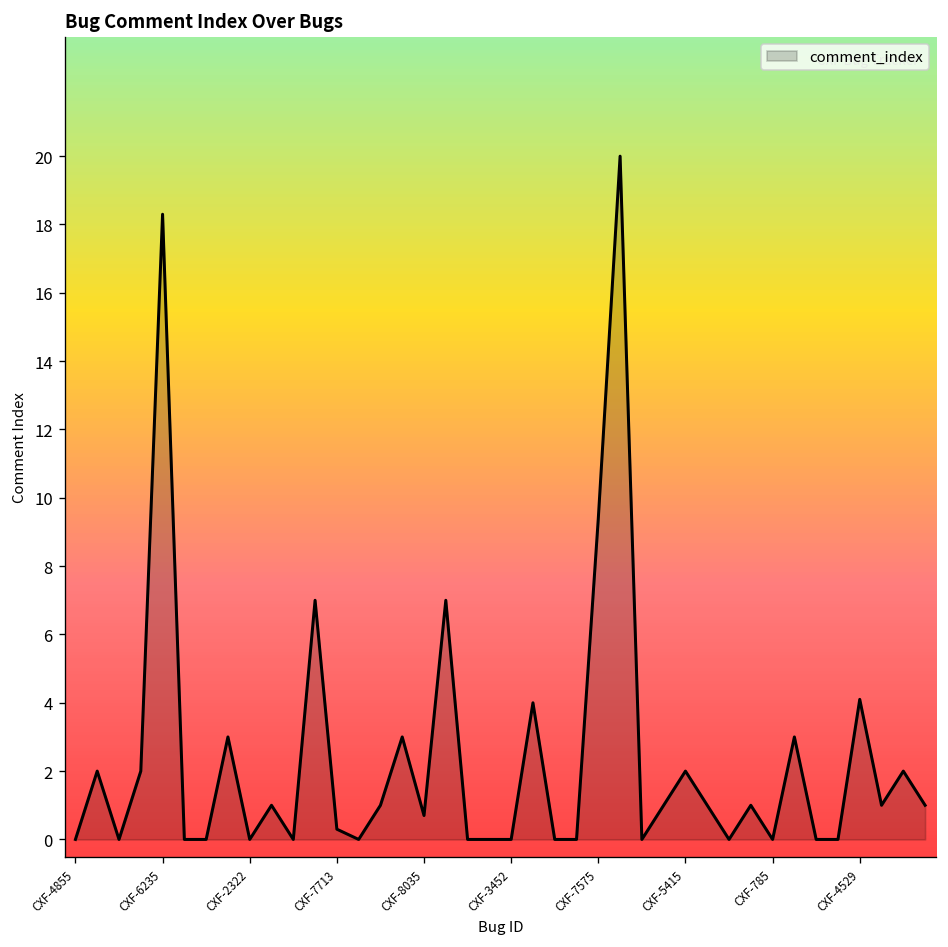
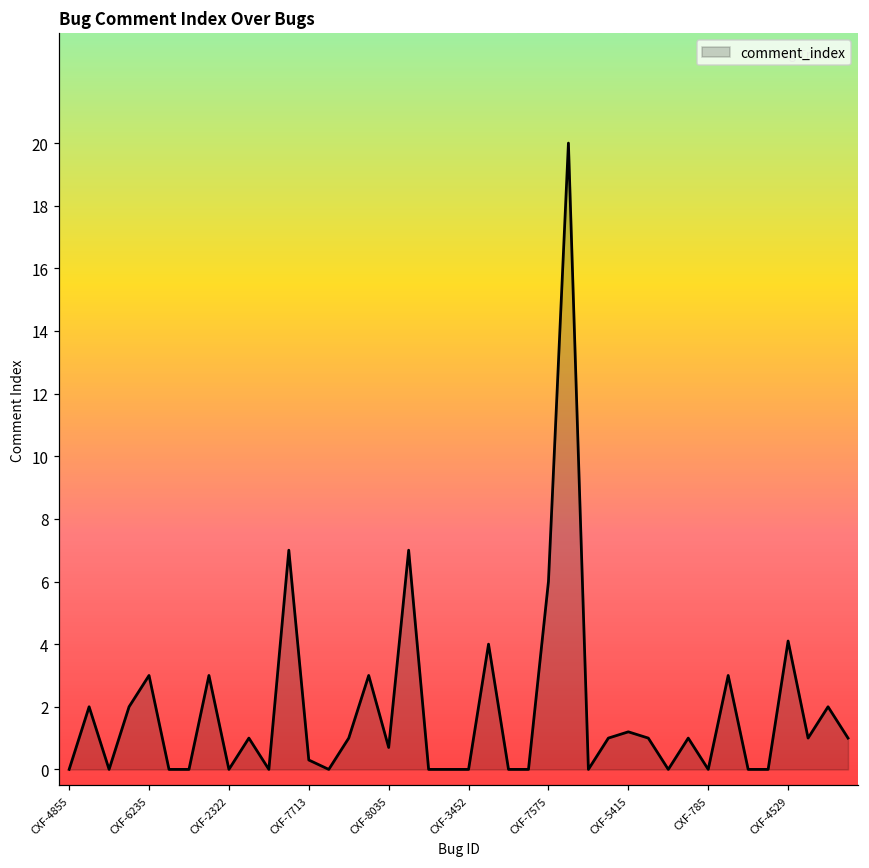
  {
    "CXF-4855": 0.0,
-   "CXF-6235": 18.3,
+   "CXF-6235": 3.0,
    "CXF-2322": 0.0,
    "CXF-7713": 0.3,
    "CXF-8035": 0.7,
    "CXF-3452": 0.0,
-   "CXF-7575": 9.4,
-   "CXF-5415": 2.0,
+   "CXF-7575": 6.0,
+   "CXF-5415": 1.2,
    "CXF-785": 0.0,
    "CXF-4529": 4.1
  }
